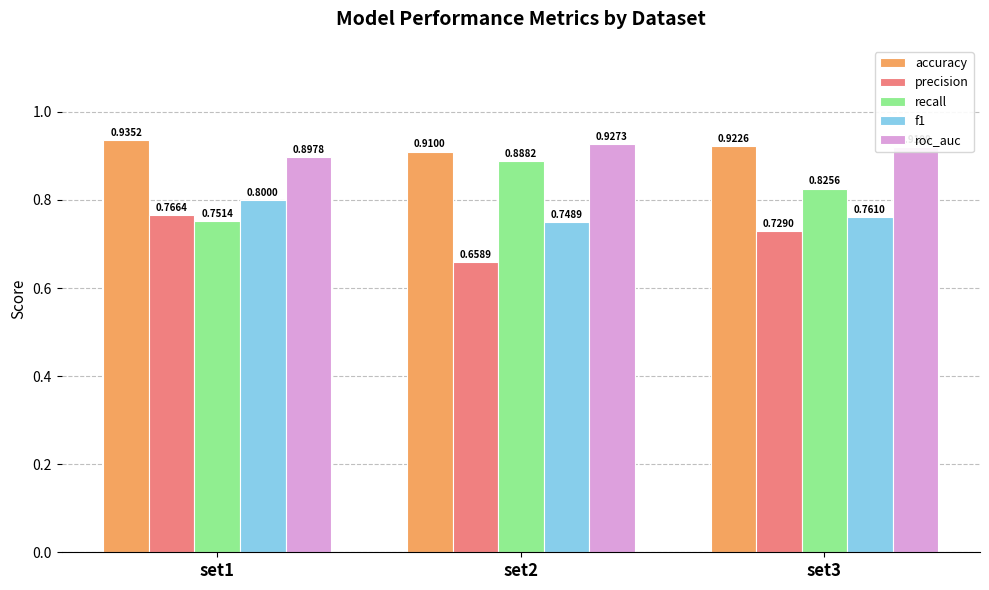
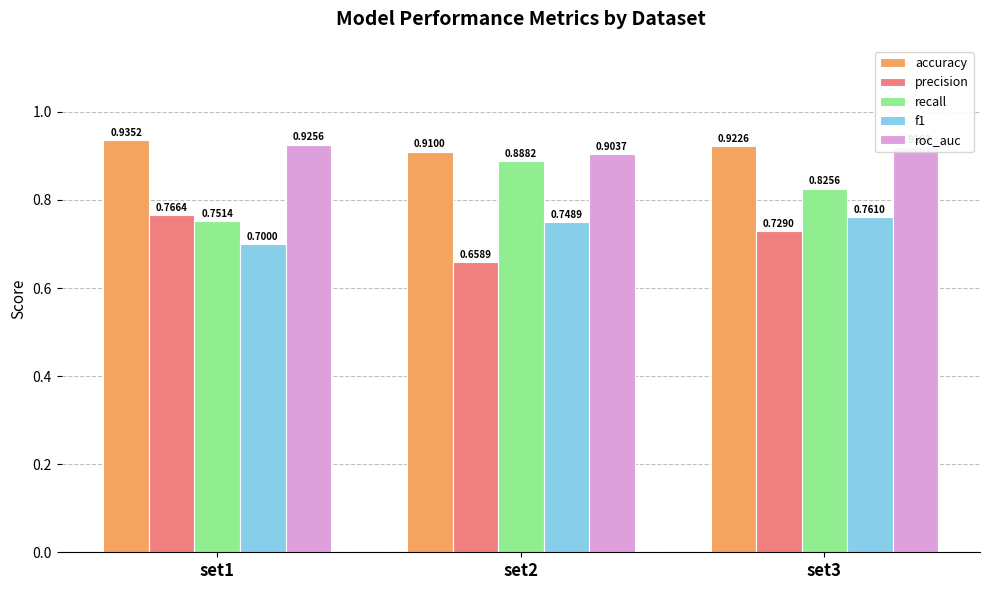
  {
    "recall": {
      "set1": 0.7514,
      "set2": 0.8882,
      "set3": 0.8256
    },
    "f1": {
-     "set1": 0.8000,
+     "set1": 0.7000,
      "set2": 0.7489,
      "set3": 0.7610
    },
    "roc_auc": {
-     "set1": 0.8978,
-     "set2": 0.9273
+     "set1": 0.9256,
+     "set2": 0.9037
    }
  }
